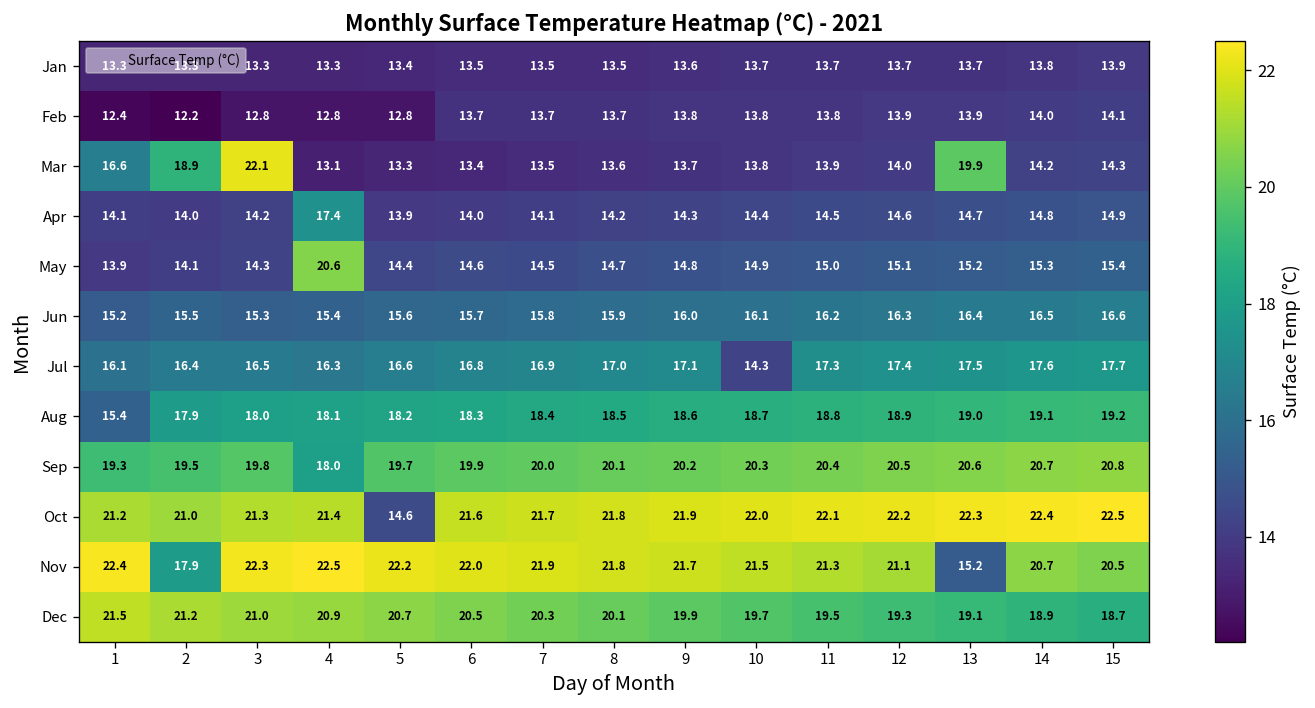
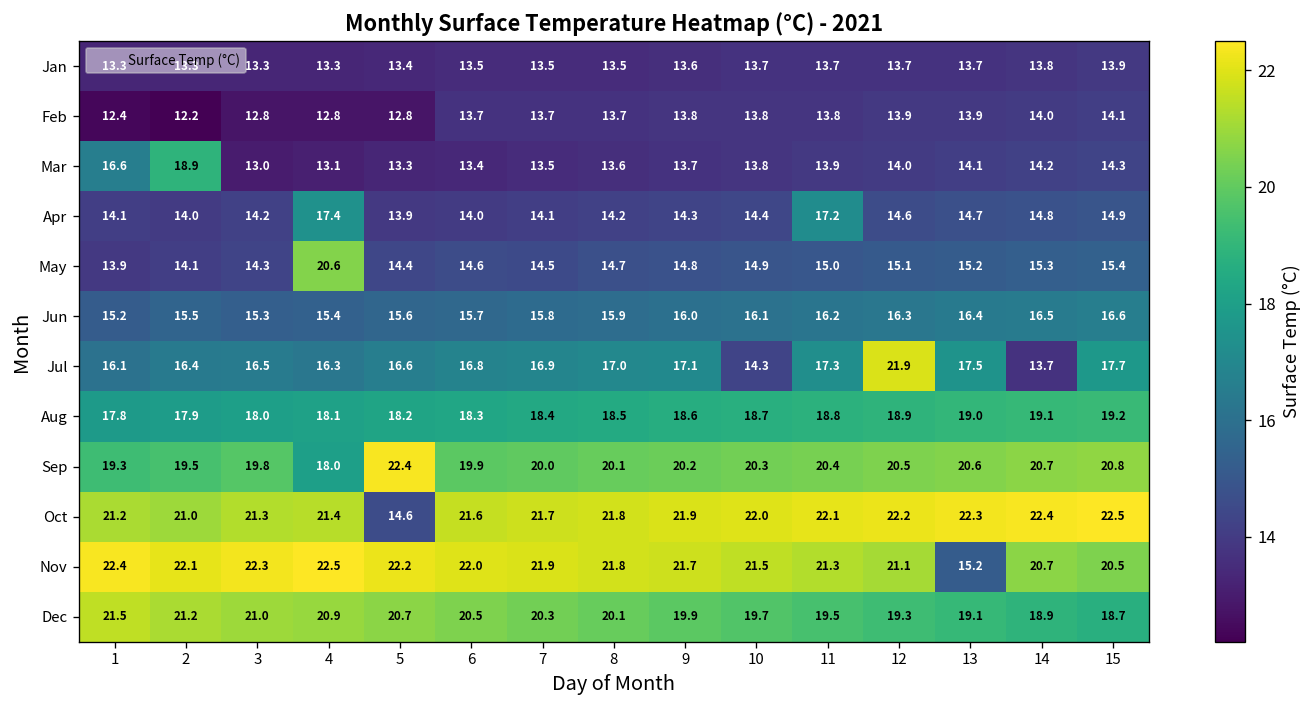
  {
    "Jan": {
      "4": 13.3,
      "5": 13.4,
      "6": 13.5,
      "7": 13.5,
      "8": 13.5,
      "9": 13.6,
      "10": 13.7,
      "11": 13.7,
      "12": 13.7,
      "13": 13.7,
      "14": 13.8,
      "15": 13.9
    },
    "Feb": {
      "1": 12.4,
      "2": 12.2,
      "3": 12.8,
      "4": 12.8,
      "5": 12.8,
      "6": 13.7,
      "7": 13.7,
      "8": 13.7,
      "9": 13.8,
      "10": 13.8,
      "11": 13.8,
      "12": 13.9,
      "13": 13.9,
      "14": 14.0,
      "15": 14.1
    },
    "Mar": {
      "1": 16.6,
      "2": 18.9,
-     "3": 22.1,
+     "3": 13.0,
      "4": 13.1,
      "5": 13.3,
      "6": 13.4,
      "7": 13.5,
      "8": 13.6,
      "9": 13.7,
      "10": 13.8,
      "11": 13.9,
      "12": 14.0,
-     "13": 19.9,
+     "13": 14.1,
      "14": 14.2,
      "15": 14.3
    },
    "Apr": {
      "1": 14.1,
      "2": 14.0,
      "3": 14.2,
      "4": 17.4,
      "5": 13.9,
      "6": 14.0,
      "7": 14.1,
      "8": 14.2,
      "9": 14.3,
      "10": 14.4,
-     "11": 14.5,
+     "11": 17.2,
      "12": 14.6,
      "13": 14.7,
      "14": 14.8,
      "15": 14.9
    },
    "May": {
      "1": 13.9,
      "2": 14.1,
      "3": 14.3,
      "4": 20.6,
      "5": 14.4,
      "6": 14.6,
      "7": 14.5,
      "8": 14.7,
      "9": 14.8,
      "10": 14.9,
      "11": 15.0,
      "12": 15.1,
      "13": 15.2,
      "14": 15.3,
      "15": 15.4
    },
    "Jun": {
      "1": 15.2,
      "2": 15.5,
      "3": 15.3,
      "4": 15.4,
      "5": 15.6,
      "6": 15.7,
      "7": 15.8,
      "8": 15.9,
      "9": 16.0,
      "10": 16.1,
      "11": 16.2,
      "12": 16.3,
      "13": 16.4,
      "14": 16.5,
      "15": 16.6
    },
    "Jul": {
      "1": 16.1,
      "2": 16.4,
      "3": 16.5,
      "4": 16.3,
      "5": 16.6,
      "6": 16.8,
      "7": 16.9,
      "8": 17.0,
      "9": 17.1,
      "10": 14.3,
      "11": 17.3,
-     "12": 17.4,
+     "12": 21.9,
      "13": 17.5,
-     "14": 17.6,
+     "14": 13.7,
      "15": 17.7
    },
    "Aug": {
-     "1": 15.4,
+     "1": 17.8,
      "2": 17.9,
      "3": 18.0,
      "4": 18.1,
      "5": 18.2,
      "6": 18.3,
      "7": 18.4,
      "8": 18.5,
      "9": 18.6,
      "10": 18.7,
      "11": 18.8,
      "12": 18.9,
      "13": 19.0,
      "14": 19.1,
      "15": 19.2
    },
    "Sep": {
      "1": 19.3,
      "2": 19.5,
      "3": 19.8,
      "4": 18.0,
-     "5": 19.7,
+     "5": 22.4,
      "6": 19.9,
      "7": 20.0,
      "8": 20.1,
      "9": 20.2,
      "10": 20.3,
      "11": 20.4,
      "12": 20.5,
      "13": 20.6,
      "14": 20.7,
      "15": 20.8
    },
    "Oct": {
      "1": 21.2,
      "2": 21.0,
      "3": 21.3,
      "4": 21.4,
      "5": 14.6,
      "6": 21.6,
      "7": 21.7,
      "8": 21.8,
      "9": 21.9,
      "10": 22.0,
      "11": 22.1,
      "12": 22.2,
      "13": 22.3,
      "14": 22.4,
      "15": 22.5
    },
    "Nov": {
      "1": 22.4,
-     "2": 17.9,
+     "2": 22.1,
      "3": 22.3,
      "4": 22.5,
      "5": 22.2,
      "6": 22.0,
      "7": 21.9,
      "8": 21.8,
      "9": 21.7,
      "10": 21.5,
      "11": 21.3,
      "12": 21.1,
      "13": 15.2,
      "14": 20.7,
      "15": 20.5
    },
    "Dec": {
      "1": 21.5,
      "2": 21.2,
      "3": 21.0,
      "4": 20.9,
      "5": 20.7,
      "6": 20.5,
      "7": 20.3,
      "8": 20.1,
      "9": 19.9,
      "10": 19.7,
      "11": 19.5,
      "12": 19.3,
      "13": 19.1,
      "14": 18.9,
      "15": 18.7
    }
  }
